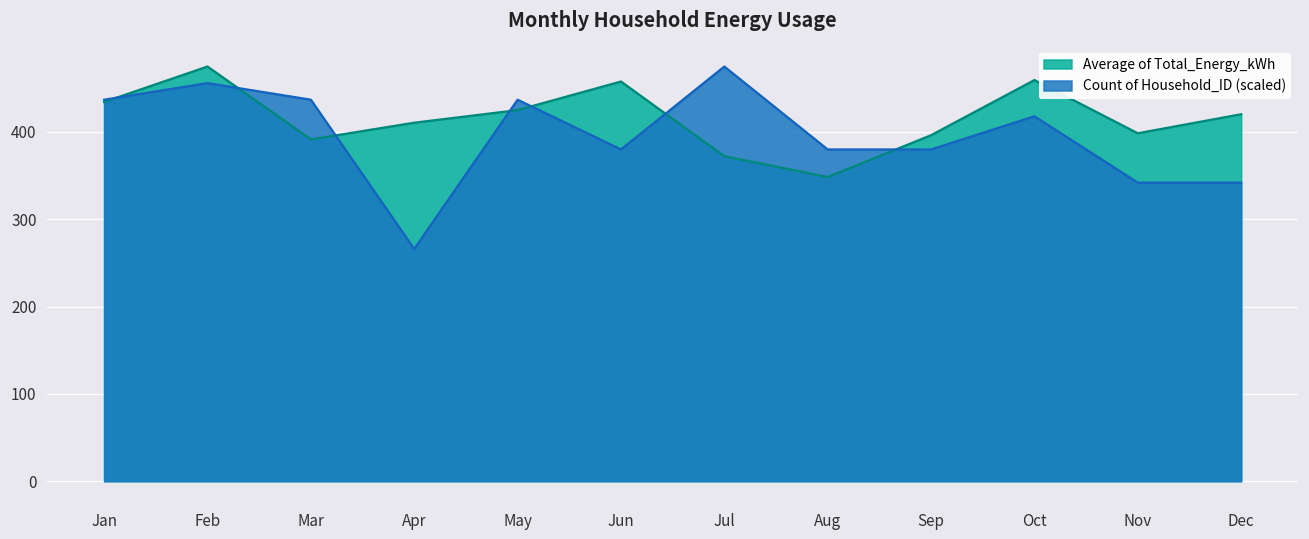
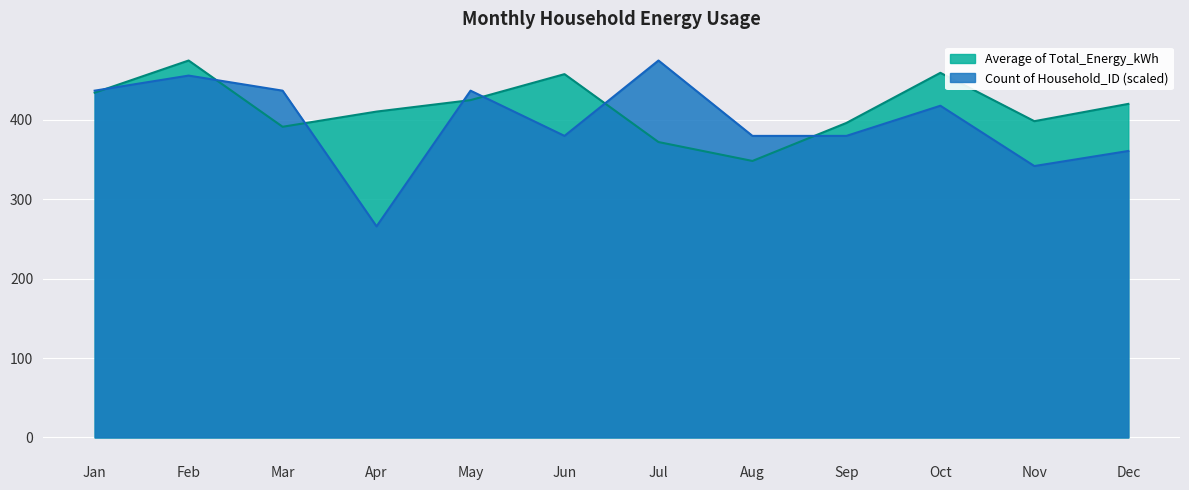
  {
    "Average of Total_Energy_kWh": {
      "Feb": 470,
      "Mar": 390,
      "Apr": 410,
      "May": 430,
      "Jun": 460,
      "Jul": 370,
      "Aug": 350,
      "Sep": 400,
      "Oct": 460,
      "Nov": 400,
      "Dec": 420
    },
    "Count of Household_ID (scaled)": {
      "Feb": 460,
      "Mar": 440,
      "Apr": 270,
      "May": 440,
      "Jun": 380,
      "Jul": 470,
      "Aug": 380,
      "Sep": 380,
      "Oct": 420,
      "Nov": 340,
-     "Dec": 340
+     "Dec": 360
    }
  }
